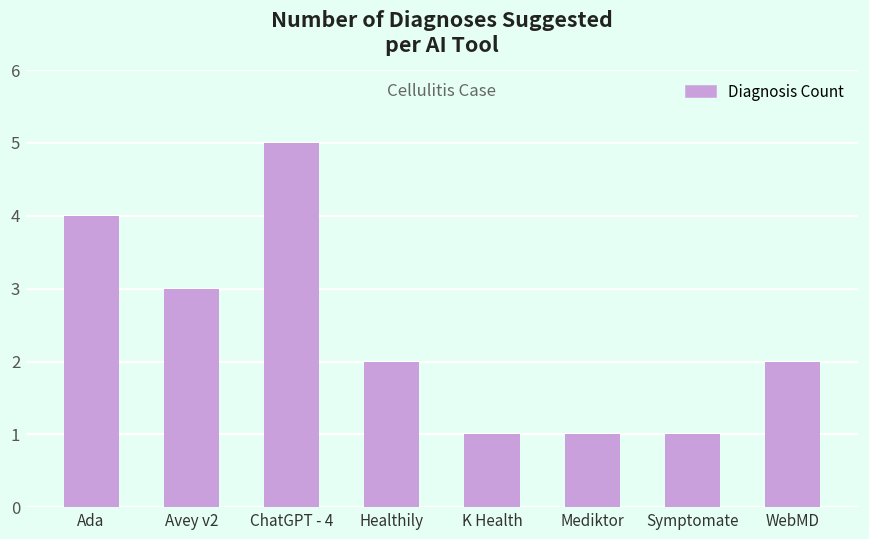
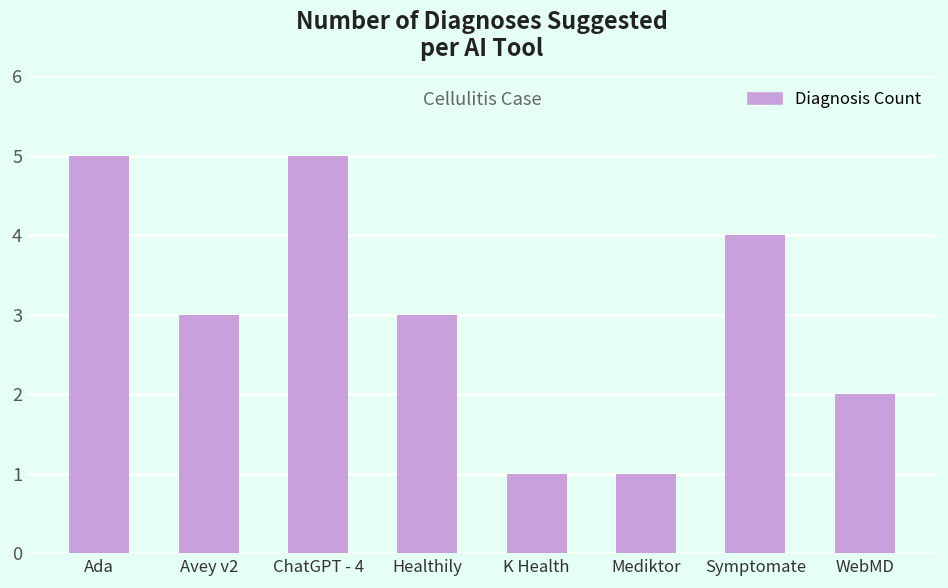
  {
-   "Ada": 4,
+   "Ada": 5,
    "Avey v2": 3,
    "ChatGPT - 4": 5,
-   "Healthily": 2,
+   "Healthily": 3,
    "K Health": 1,
    "Mediktor": 1,
-   "Symptomate": 1,
+   "Symptomate": 4,
    "WebMD": 2
  }
